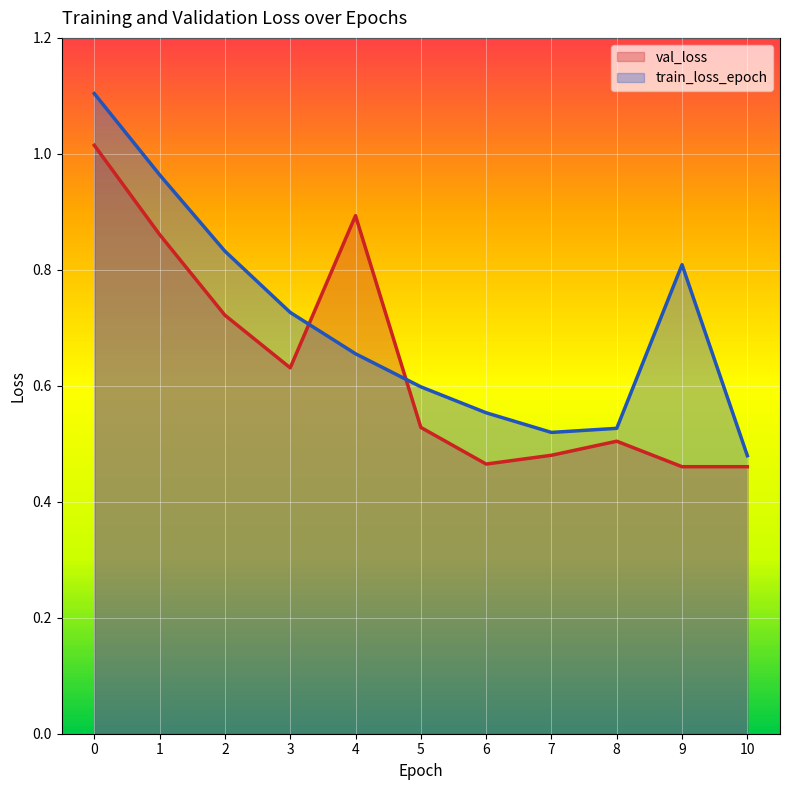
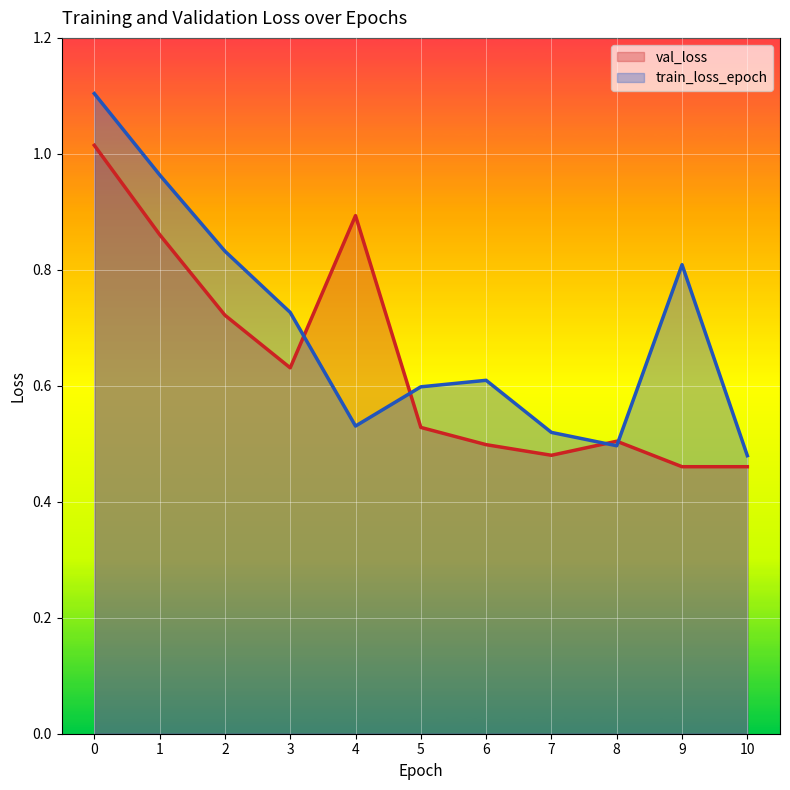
  {
    "val_loss": {
      "0": 1.01,
      "1": 0.86,
      "2": 0.72,
      "3": 0.63,
      "4": 0.89,
      "5": 0.53,
-     "6": 0.47,
+     "6": 0.50,
      "7": 0.48,
      "8": 0.50,
      "9": 0.46,
      "10": 0.46
    },
    "train_loss_epoch": {
      "0": 1.10,
      "1": 0.96,
      "2": 0.83,
      "3": 0.73,
-     "4": 0.66,
+     "4": 0.53,
      "5": 0.60,
-     "6": 0.55,
+     "6": 0.61,
      "7": 0.52,
-     "8": 0.53,
+     "8": 0.50,
      "9": 0.81,
      "10": 0.48
    }
  }
